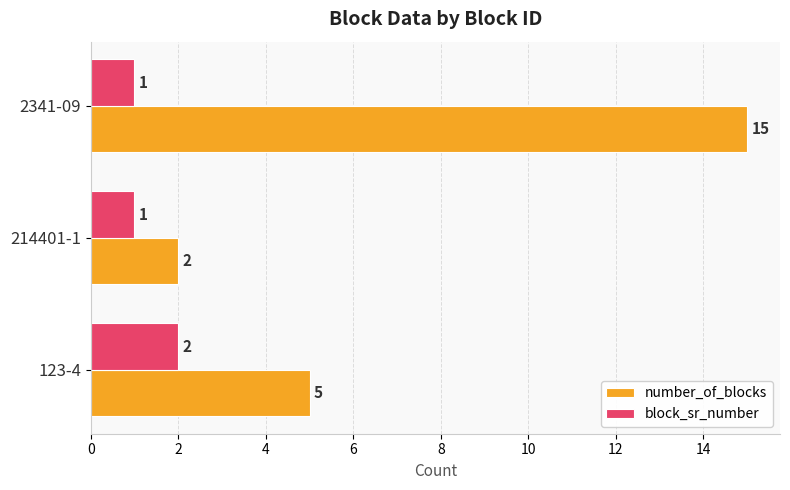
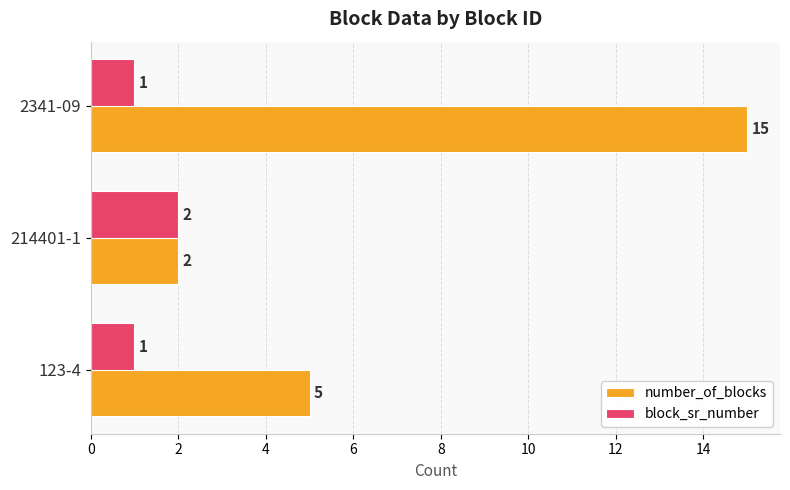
  {
    "number_of_blocks": {
      "2341-09": 15,
      "214401-1": 2,
      "123-4": 5
    },
    "block_sr_number": {
      "2341-09": 1,
-     "214401-1": 1,
-     "123-4": 2
+     "214401-1": 2,
+     "123-4": 1
    }
  }
